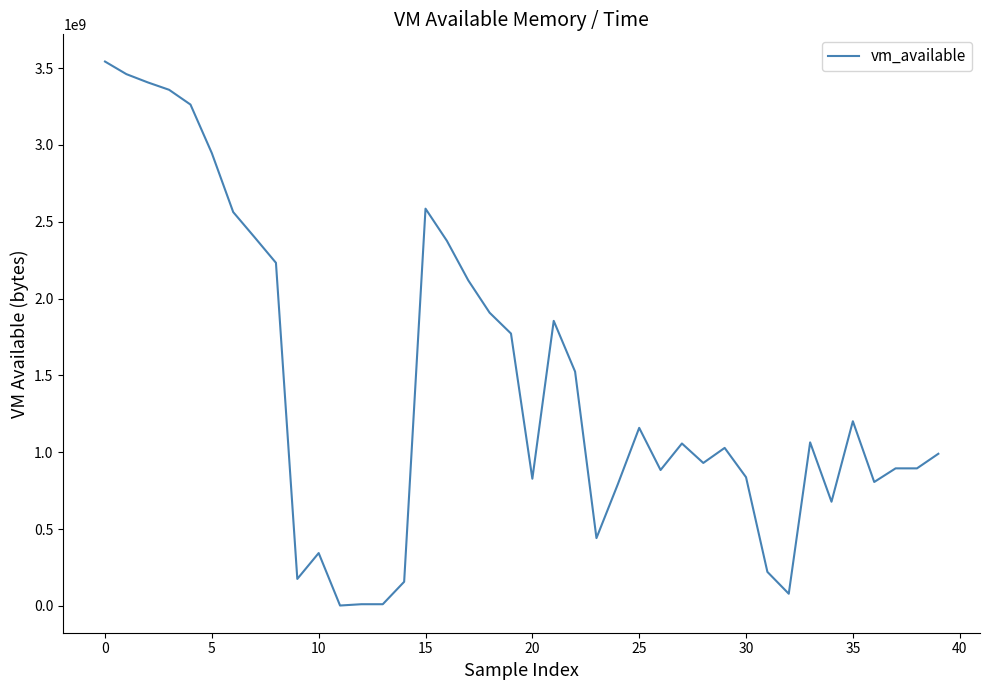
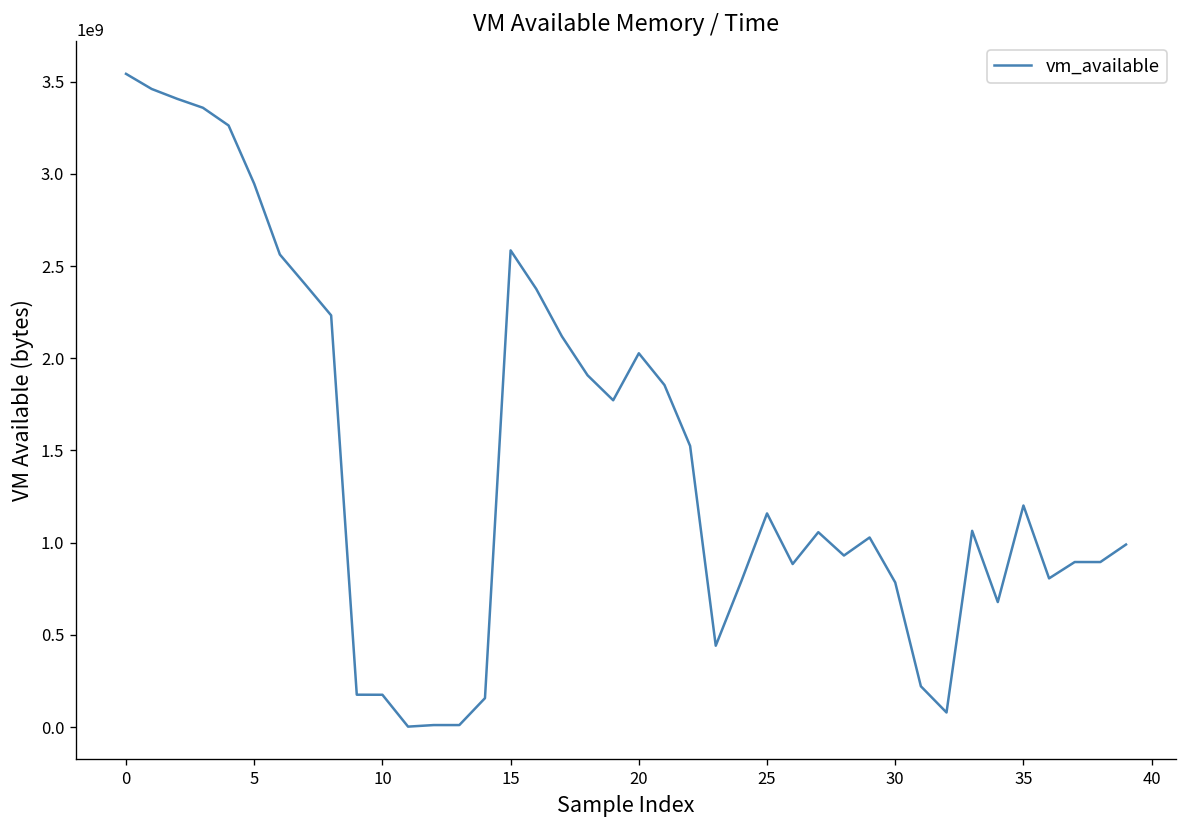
  {
    "0": 3540000000,
    "5": 2950000000,
-   "10": 340000000,
+   "10": 180000000,
    "15": 2590000000,
-   "20": 830000000,
+   "20": 2030000000,
    "25": 1160000000,
-   "30": 840000000,
+   "30": 780000000,
    "35": 1200000000
  }
